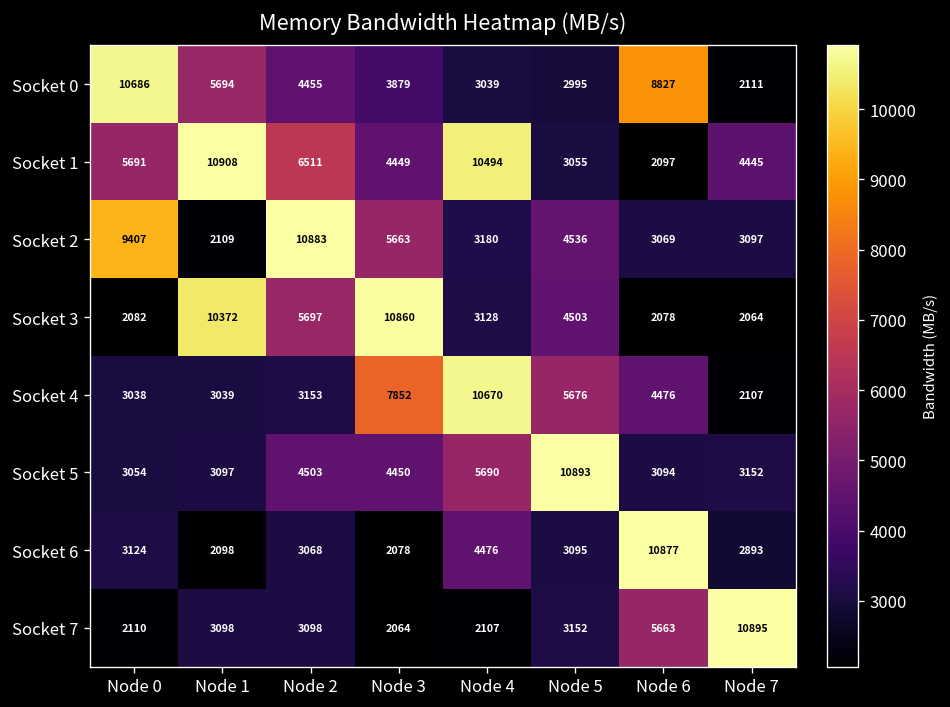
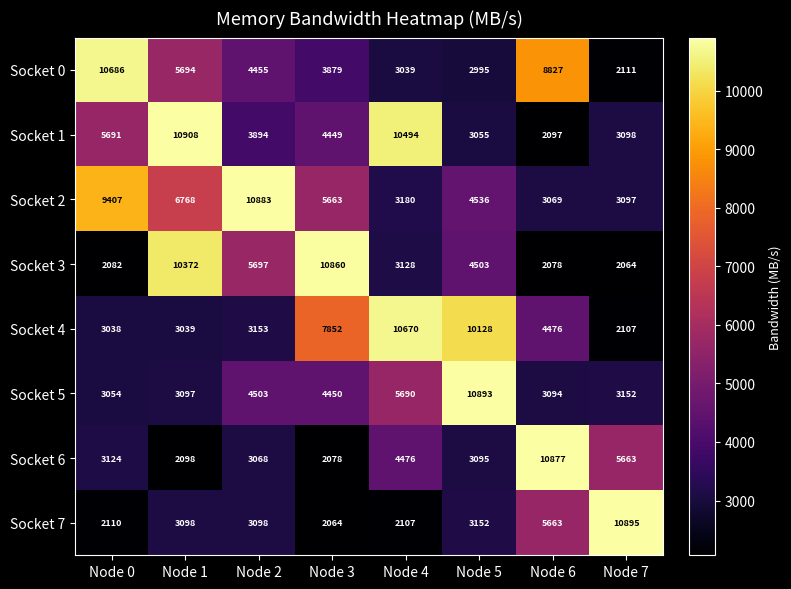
  {
    "Socket 0": {
      "Node 0": 10686,
      "Node 1": 5694,
      "Node 2": 4455,
      "Node 3": 3879,
      "Node 4": 3039,
      "Node 5": 2995,
      "Node 6": 8827,
      "Node 7": 2111
    },
    "Socket 1": {
      "Node 0": 5691,
      "Node 1": 10908,
-     "Node 2": 6511,
+     "Node 2": 3894,
      "Node 3": 4449,
      "Node 4": 10494,
      "Node 5": 3055,
      "Node 6": 2097,
-     "Node 7": 4445
+     "Node 7": 3098
    },
    "Socket 2": {
      "Node 0": 9407,
-     "Node 1": 2109,
+     "Node 1": 6768,
      "Node 2": 10883,
      "Node 3": 5663,
      "Node 4": 3180,
      "Node 5": 4536,
      "Node 6": 3069,
      "Node 7": 3097
    },
    "Socket 3": {
      "Node 0": 2082,
      "Node 1": 10372,
      "Node 2": 5697,
      "Node 3": 10860,
      "Node 4": 3128,
      "Node 5": 4503,
      "Node 6": 2078,
      "Node 7": 2064
    },
    "Socket 4": {
      "Node 0": 3038,
      "Node 1": 3039,
      "Node 2": 3153,
      "Node 3": 7852,
      "Node 4": 10670,
-     "Node 5": 5676,
+     "Node 5": 10128,
      "Node 6": 4476,
      "Node 7": 2107
    },
    "Socket 5": {
      "Node 0": 3054,
      "Node 1": 3097,
      "Node 2": 4503,
      "Node 3": 4450,
      "Node 4": 5690,
      "Node 5": 10893,
      "Node 6": 3094,
      "Node 7": 3152
    },
    "Socket 6": {
      "Node 0": 3124,
      "Node 1": 2098,
      "Node 2": 3068,
      "Node 3": 2078,
      "Node 4": 4476,
      "Node 5": 3095,
      "Node 6": 10877,
-     "Node 7": 2893
+     "Node 7": 5663
    },
    "Socket 7": {
      "Node 0": 2110,
      "Node 1": 3098,
      "Node 2": 3098,
      "Node 3": 2064,
      "Node 4": 2107,
      "Node 5": 3152,
      "Node 6": 5663,
      "Node 7": 10895
    }
  }
